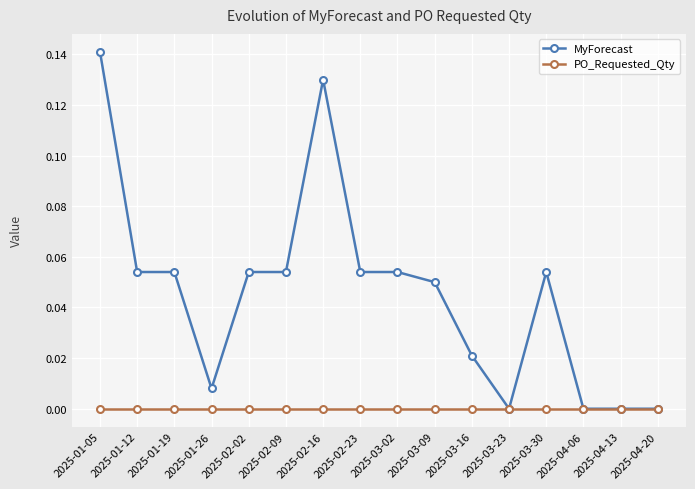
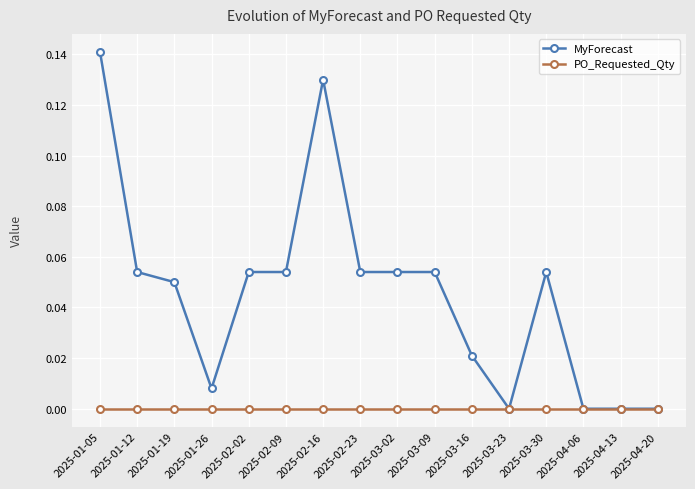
  {
    "MyForecast": {
      "2025-01-05": 0.141,
      "2025-01-12": 0.054,
-     "2025-01-19": 0.054,
+     "2025-01-19": 0.050,
      "2025-01-26": 0.008,
      "2025-02-02": 0.054,
      "2025-02-09": 0.054,
      "2025-02-16": 0.130,
      "2025-02-23": 0.054,
      "2025-03-02": 0.054,
-     "2025-03-09": 0.050,
+     "2025-03-09": 0.054,
      "2025-03-16": 0.021,
      "2025-03-30": 0.054
    },
    "PO_Requested_Qty": {
      "2025-01-05": 0.000,
      "2025-01-12": 0.000,
      "2025-01-19": 0.000,
      "2025-01-26": 0.000,
      "2025-02-02": 0.000,
      "2025-02-09": 0.000,
      "2025-02-16": 0.000,
      "2025-02-23": 0.000,
      "2025-03-02": 0.000,
      "2025-03-09": 0.000,
      "2025-03-16": 0.000,
      "2025-03-30": 0.000
    }
  }
